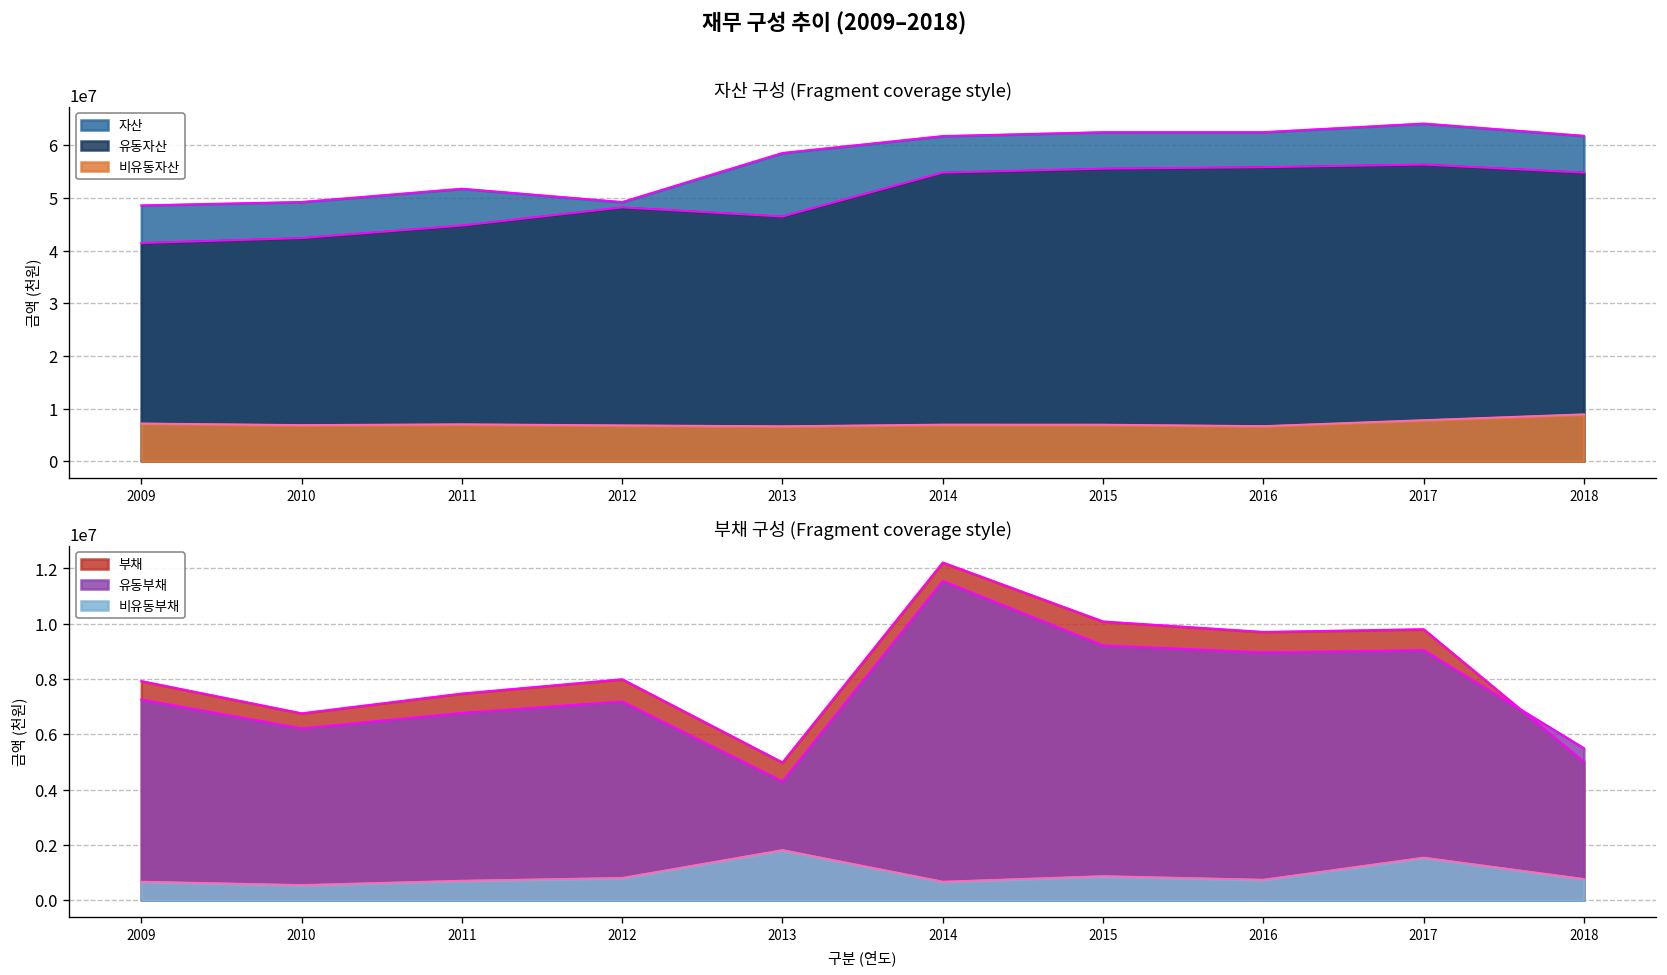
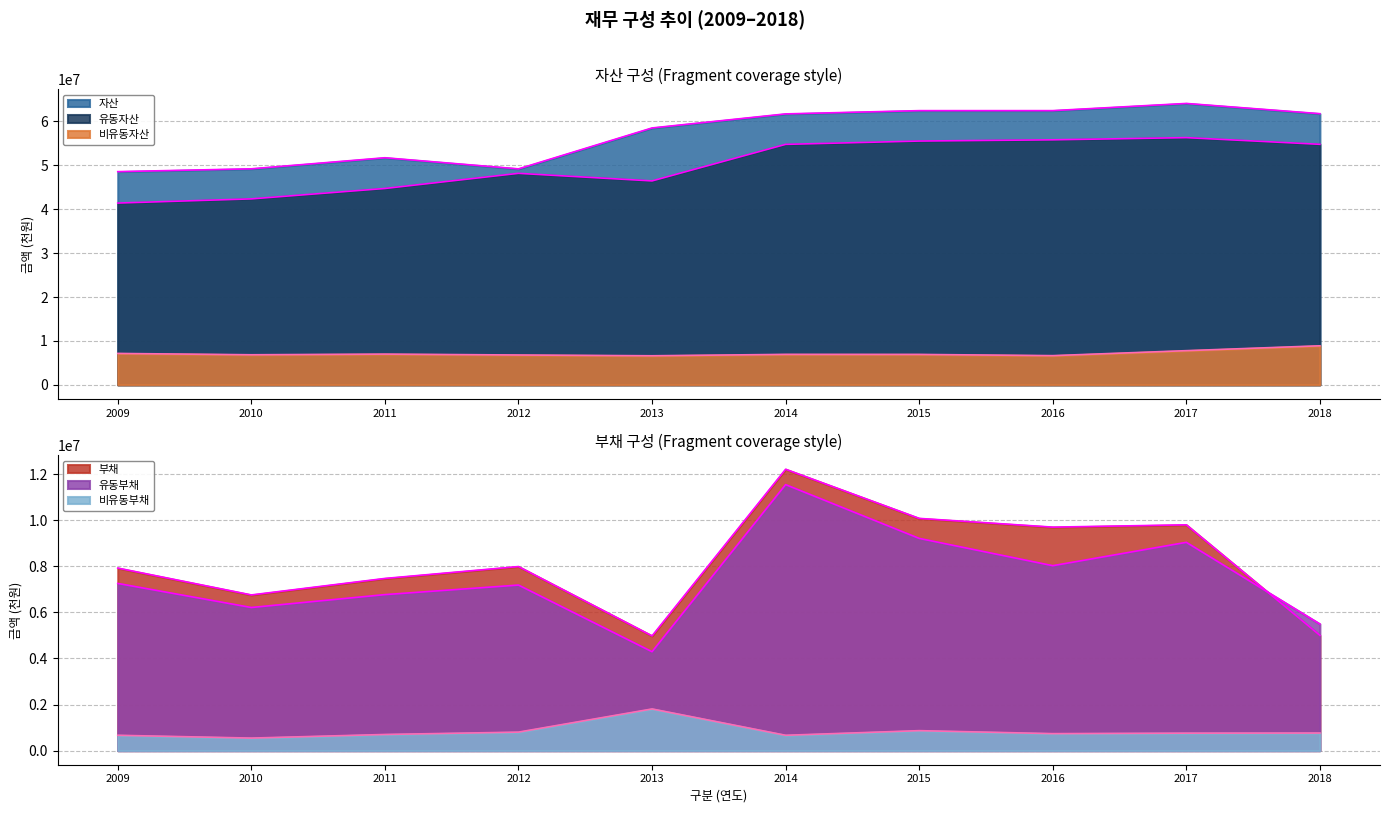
  {
    "자산 구성 (Fragment coverage style)": {
      "자산": {
        "2009": 49000000,
        "2010": 49000000,
        "2011": 52000000,
        "2012": 49000000,
        "2013": 59000000,
        "2014": 62000000,
        "2015": 62000000,
        "2016": 62000000,
        "2017": 64000000,
        "2018": 62000000
      },
      "유동자산": {
        "2009": 41000000,
        "2010": 42000000,
        "2011": 45000000,
        "2012": 48000000,
        "2013": 46000000,
        "2014": 55000000,
        "2015": 56000000,
        "2016": 56000000,
        "2017": 56000000,
        "2018": 55000000
      },
      "비유동자산": {
        "2009": 7000000,
        "2010": 7000000,
        "2011": 7000000,
        "2012": 7000000,
        "2013": 7000000,
        "2014": 7000000,
        "2015": 7000000,
        "2016": 7000000,
        "2017": 8000000,
        "2018": 9000000
      }
    },
    "부채 구성 (Fragment coverage style)": {
      "부채": {
        "2009": 7900000,
        "2010": 6800000,
        "2011": 7500000,
        "2012": 8000000,
        "2013": 5000000,
        "2014": 12200000,
        "2015": 10100000,
        "2016": 9700000,
        "2017": 9800000,
        "2018": 5000000
      },
      "유동부채": {
        "2009": 7300000,
        "2010": 6200000,
        "2011": 6800000,
        "2012": 7200000,
        "2013": 4300000,
        "2014": 11500000,
        "2015": 9200000,
-       "2016": 9000000,
+       "2016": 8000000,
        "2017": 9000000,
        "2018": 5500000
      },
      "비유동부채": {
        "2009": 700000,
        "2010": 500000,
        "2011": 700000,
        "2012": 800000,
        "2013": 1800000,
        "2014": 700000,
        "2015": 900000,
        "2016": 700000,
-       "2017": 1500000,
+       "2017": 800000,
        "2018": 800000
      }
    }
  }
